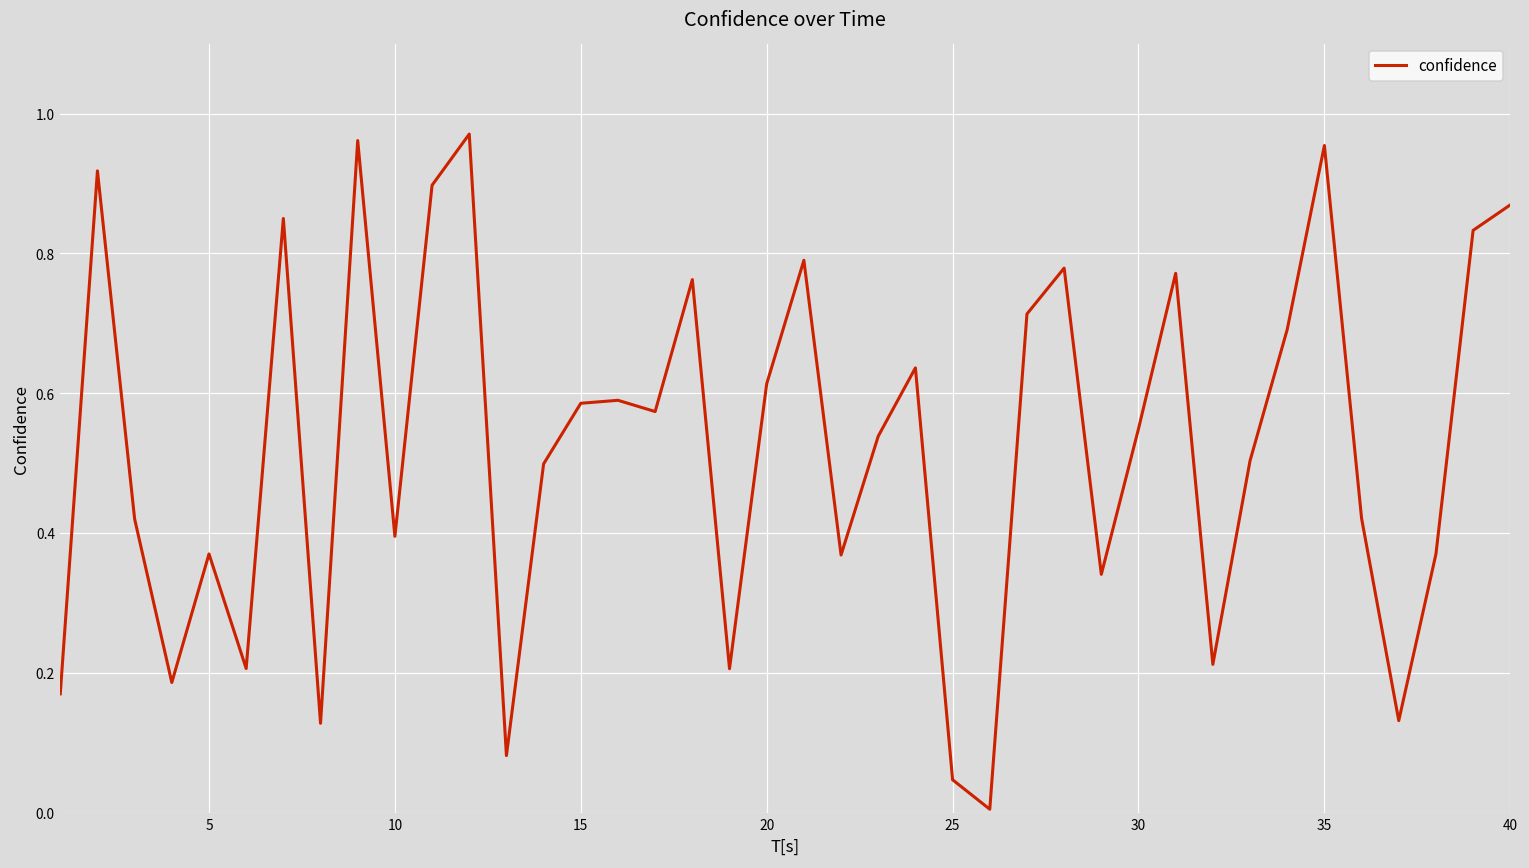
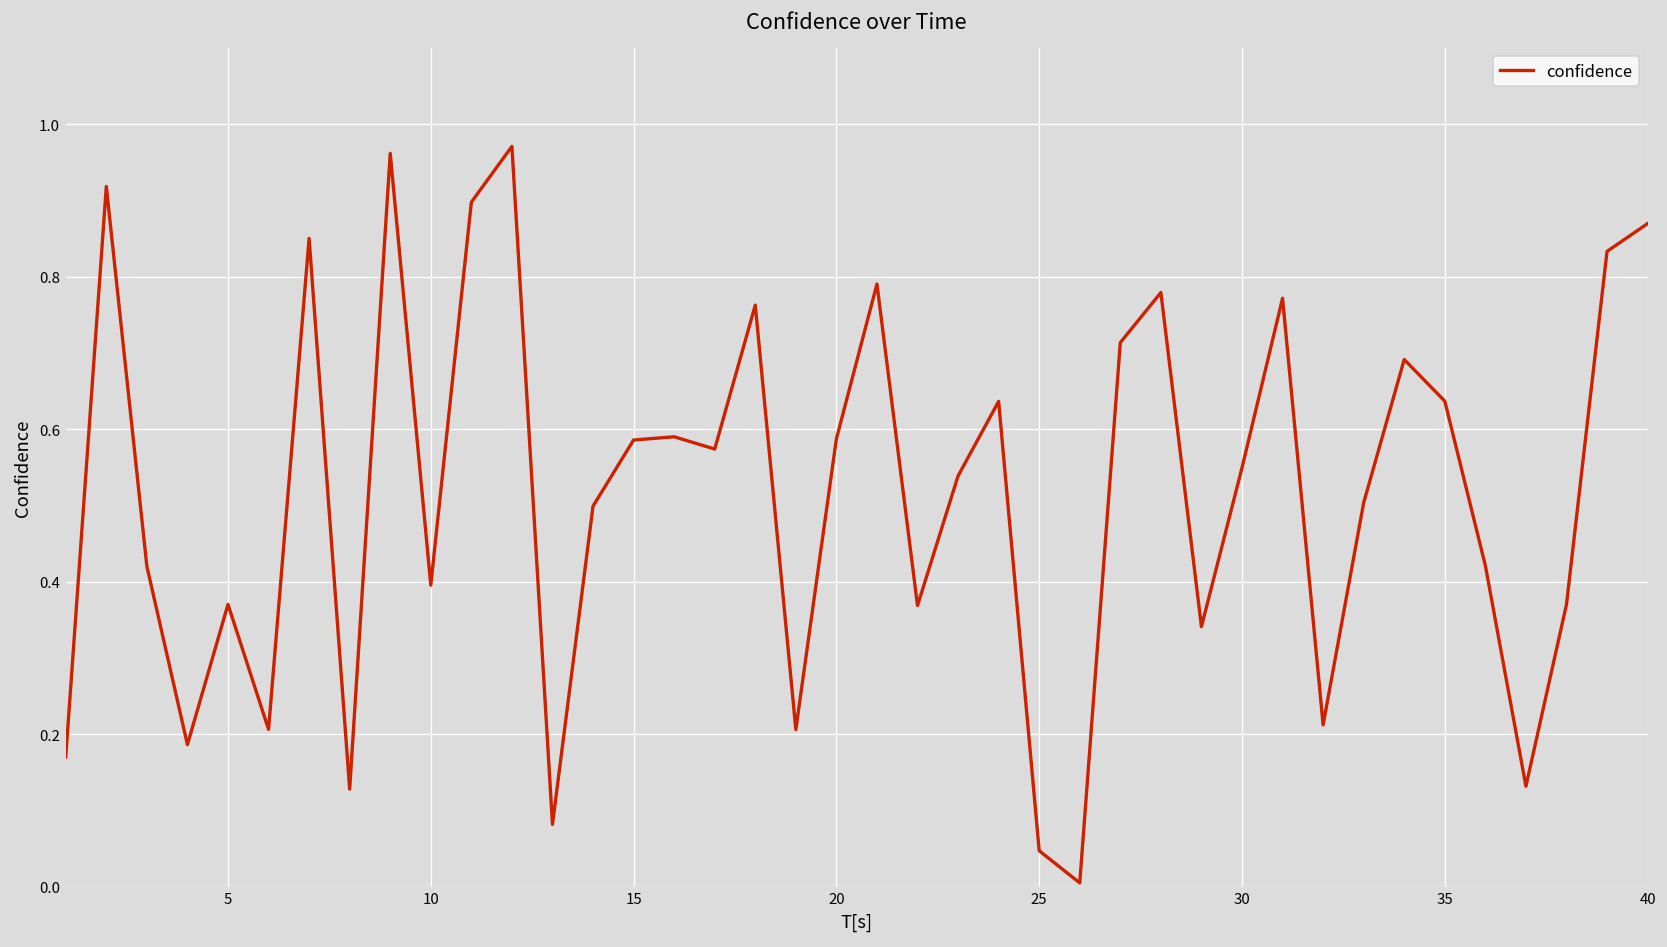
  {
    "5": 0.37,
    "10": 0.40,
    "15": 0.59,
-   "20": 0.61,
+   "20": 0.59,
    "25": 0.05,
    "30": 0.55,
-   "35": 0.95,
+   "35": 0.64,
    "40": 0.87
  }
